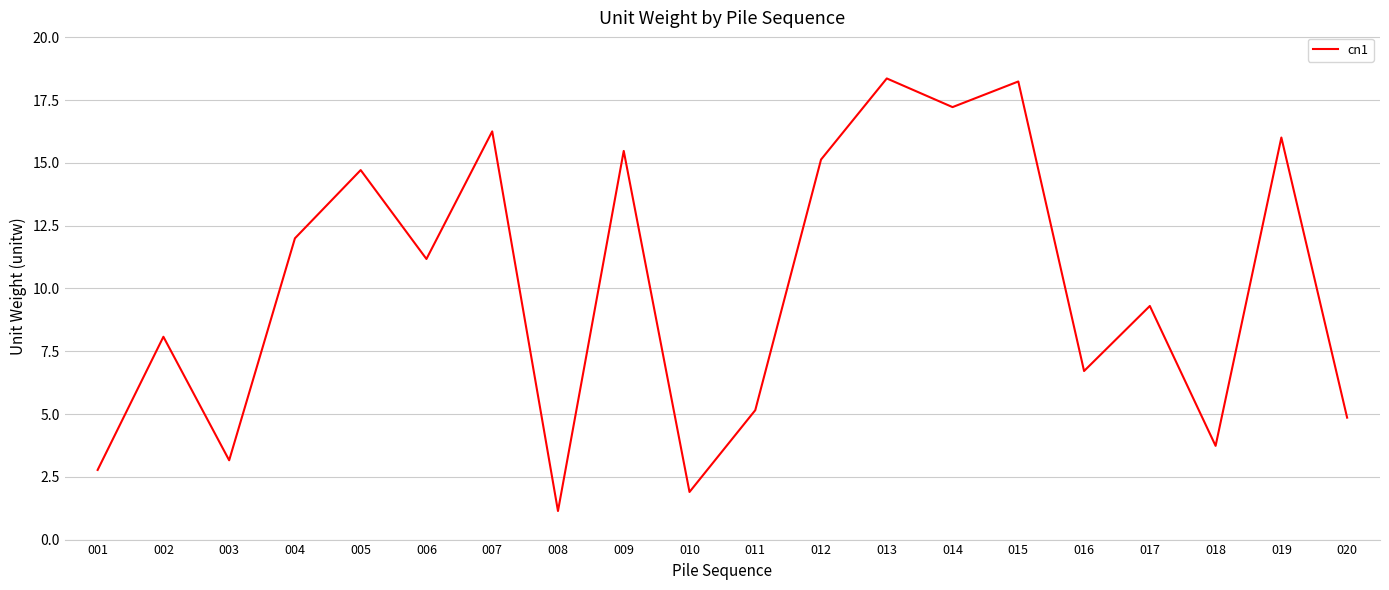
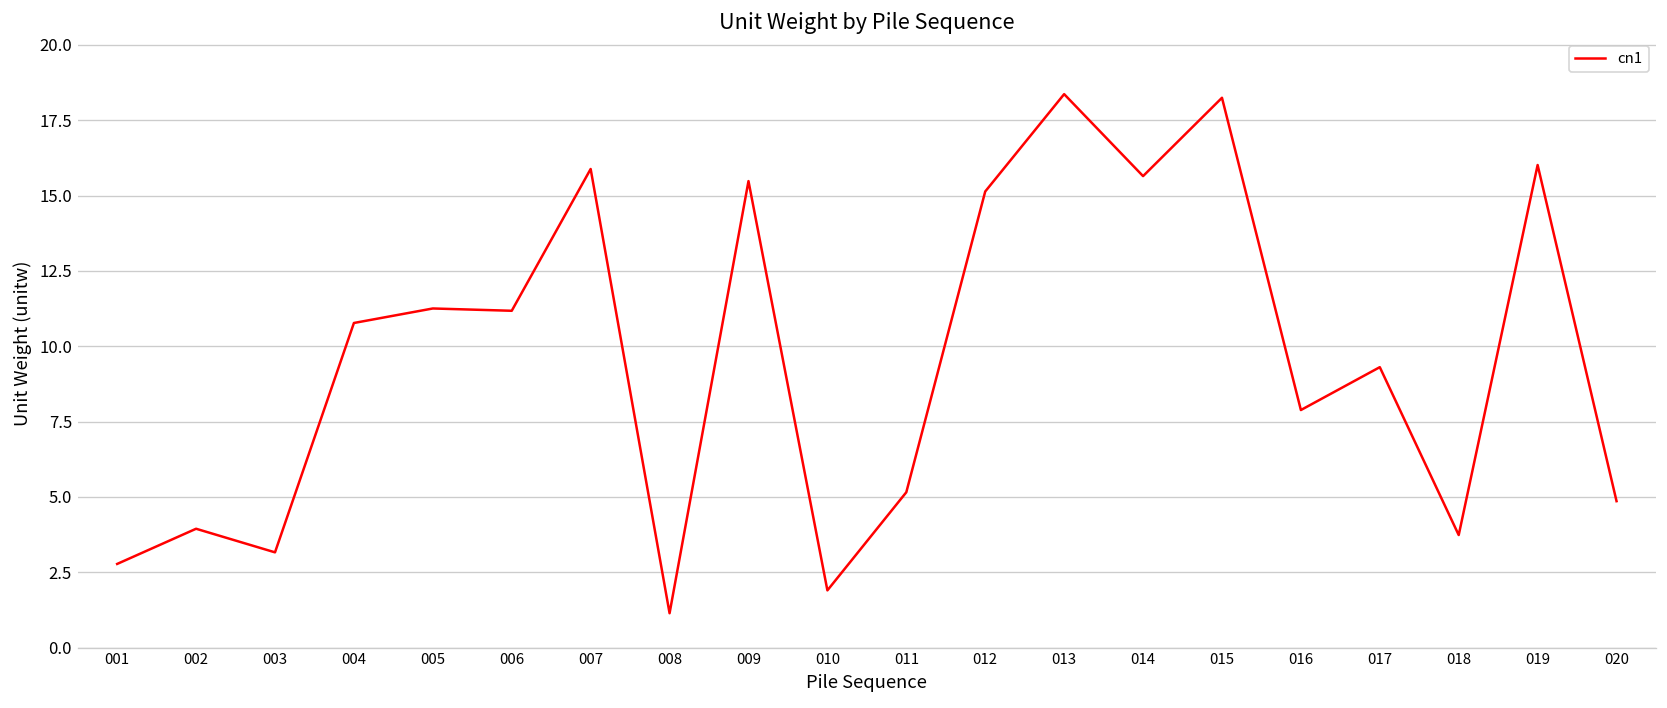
  {
    "001": 2.8,
-   "002": 8.1,
+   "002": 3.9,
    "003": 3.2,
-   "004": 12.0,
-   "005": 14.7,
+   "004": 10.8,
+   "005": 11.3,
    "006": 11.2,
-   "007": 16.3,
+   "007": 15.9,
    "008": 1.1,
    "009": 15.5,
    "010": 1.9,
    "011": 5.2,
    "012": 15.1,
    "013": 18.4,
-   "014": 17.2,
+   "014": 15.6,
    "015": 18.2,
-   "016": 6.7,
+   "016": 7.9,
    "017": 9.3,
    "018": 3.7,
    "019": 16.0,
    "020": 4.9
  }
